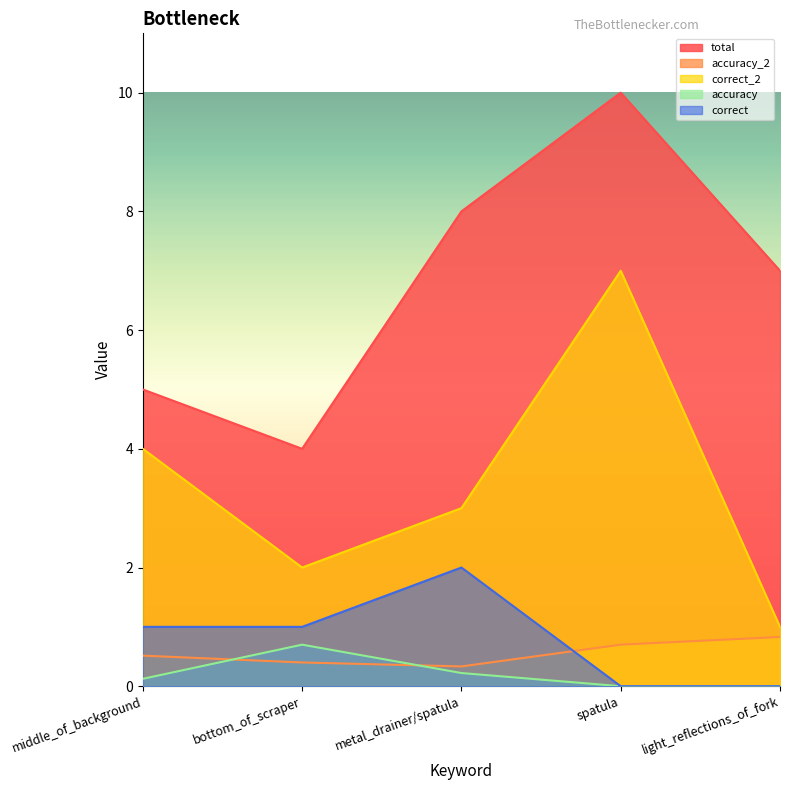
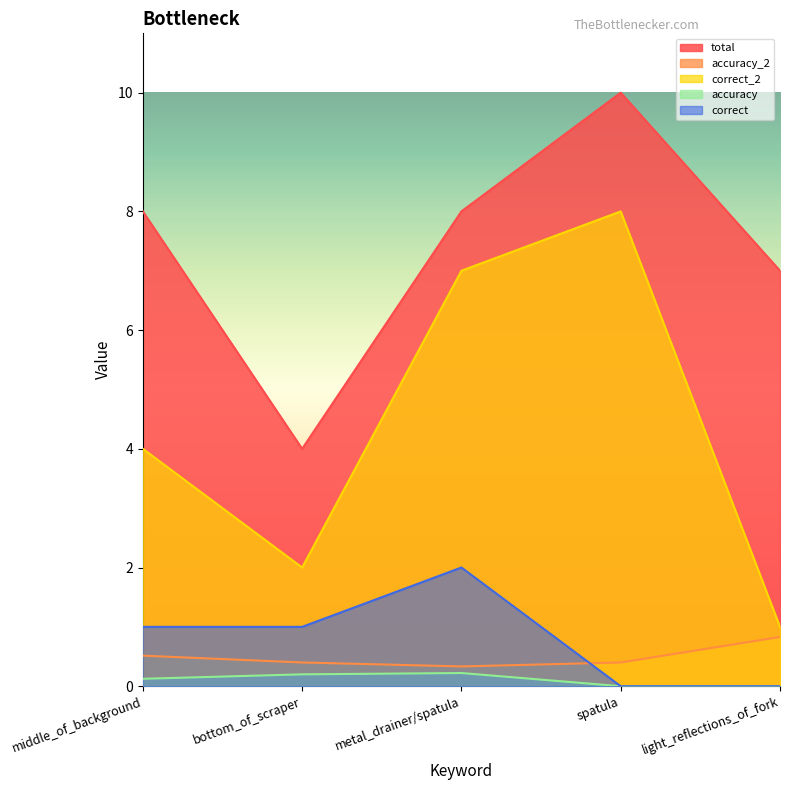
  {
    "total": {
-     "middle_of_background": 5,
+     "middle_of_background": 8,
      "bottom_of_scraper": 4,
      "metal_drainer/spatula": 8,
      "spatula": 10,
      "light_reflections_of_fork": 7
    },
    "accuracy_2": {
      "middle_of_background": 0.5,
      "bottom_of_scraper": 0.4,
      "metal_drainer/spatula": 0.3,
-     "spatula": 0.7,
+     "spatula": 0.4,
      "light_reflections_of_fork": 0.8
    },
    "correct_2": {
      "middle_of_background": 4,
      "bottom_of_scraper": 2,
-     "metal_drainer/spatula": 3,
-     "spatula": 7,
+     "metal_drainer/spatula": 7,
+     "spatula": 8,
      "light_reflections_of_fork": 1
    },
    "accuracy": {
      "middle_of_background": 0.1,
-     "bottom_of_scraper": 0.7,
+     "bottom_of_scraper": 0.2,
      "metal_drainer/spatula": 0.2
    },
    "correct": {
      "middle_of_background": 1.0,
      "bottom_of_scraper": 1.0,
      "metal_drainer/spatula": 2.0
    }
  }
